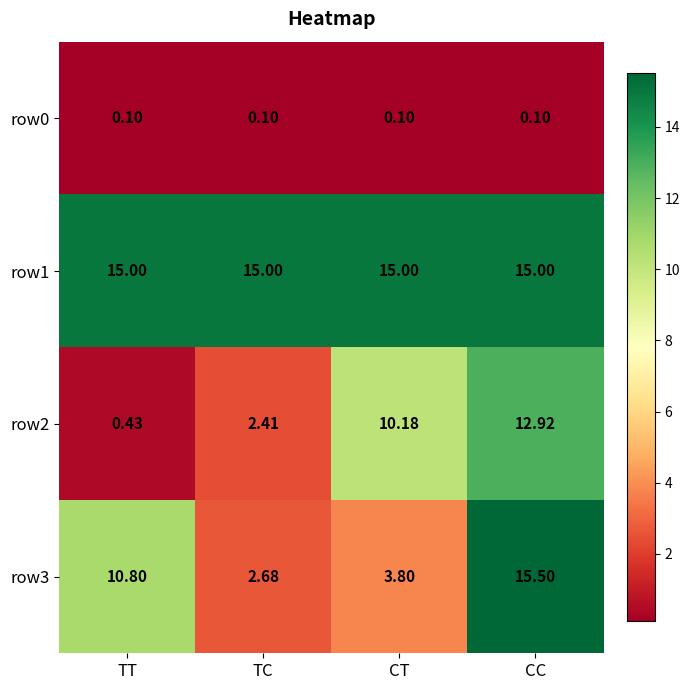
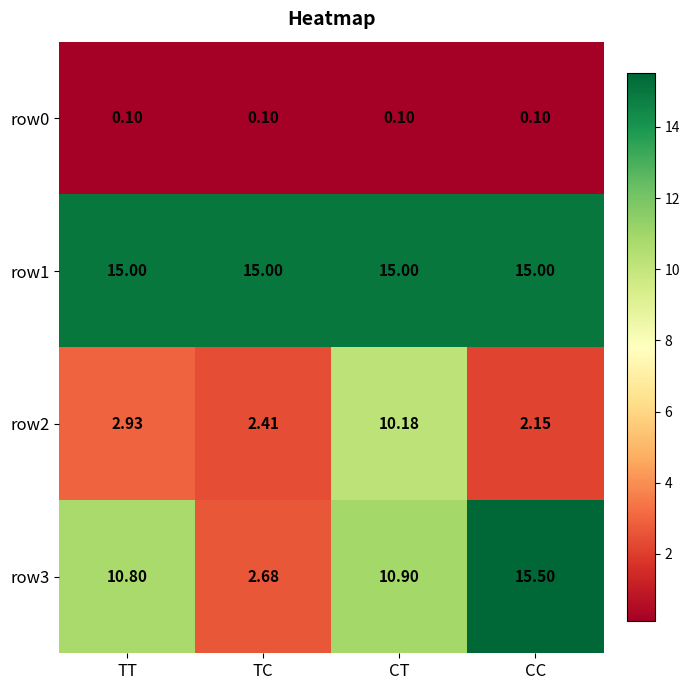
  {
    "row0": {
      "TT": 0.10,
      "TC": 0.10,
      "CT": 0.10,
      "CC": 0.10
    },
    "row1": {
      "TT": 15.00,
      "TC": 15.00,
      "CT": 15.00,
      "CC": 15.00
    },
    "row2": {
-     "TT": 0.43,
+     "TT": 2.93,
      "TC": 2.41,
      "CT": 10.18,
-     "CC": 12.92
+     "CC": 2.15
    },
    "row3": {
      "TT": 10.80,
      "TC": 2.68,
-     "CT": 3.80,
+     "CT": 10.90,
      "CC": 15.50
    }
  }
